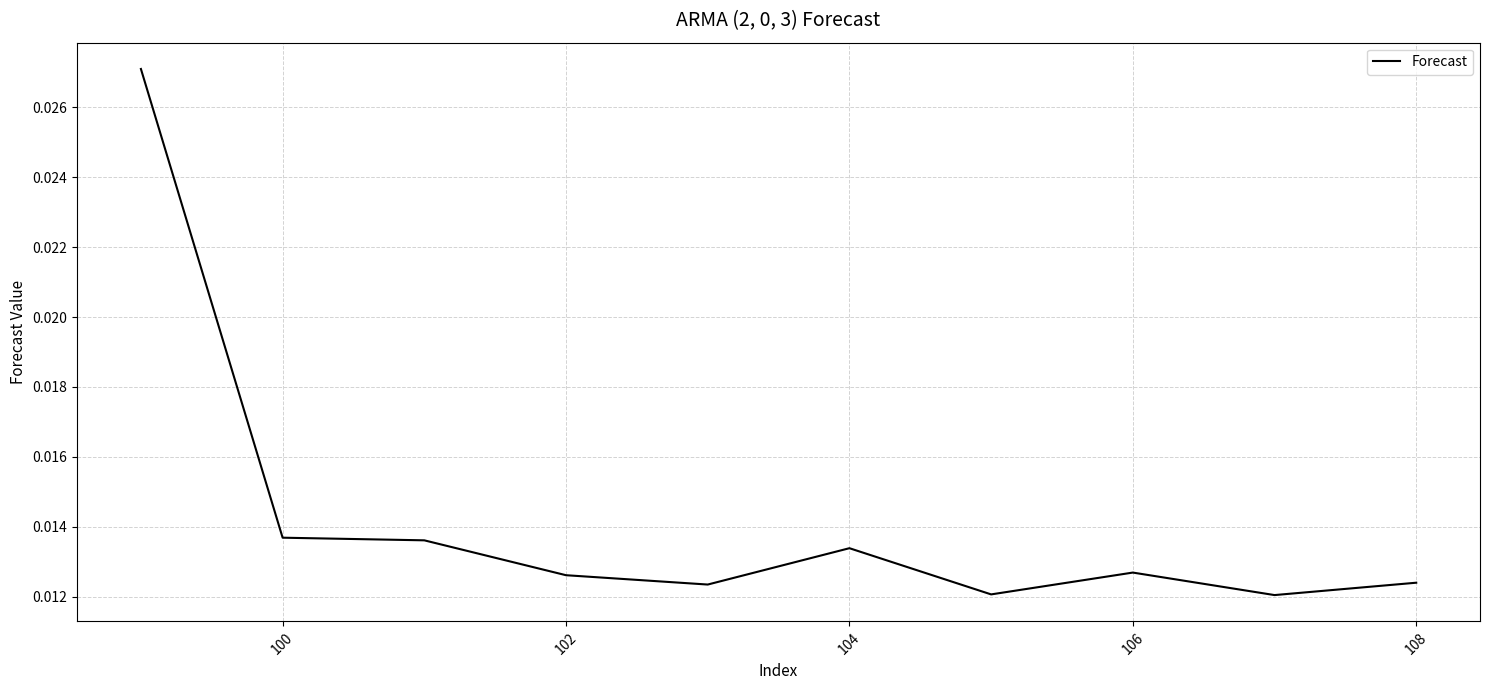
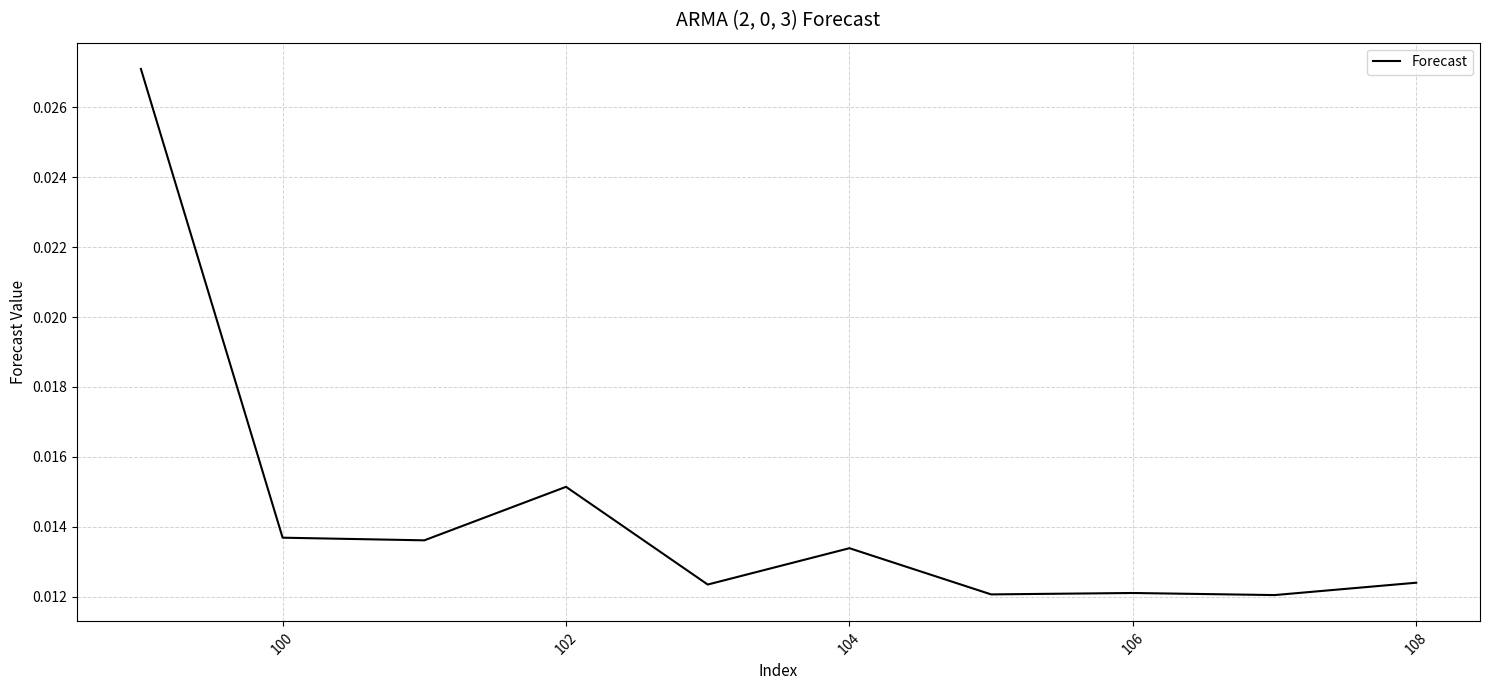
  {
    "100": 0.0137,
-   "102": 0.0126,
+   "102": 0.0151,
    "104": 0.0134,
-   "106": 0.0127,
+   "106": 0.0121,
    "108": 0.0124
  }
